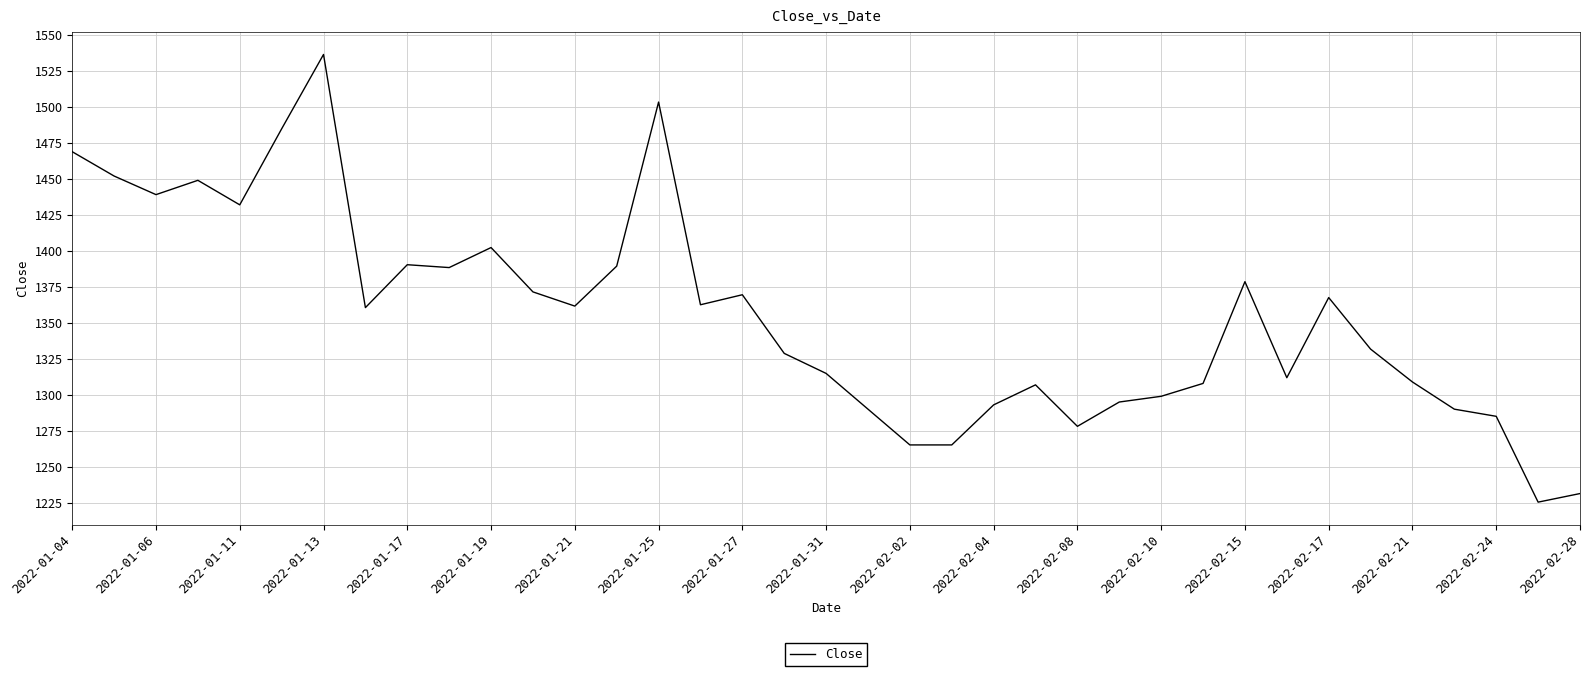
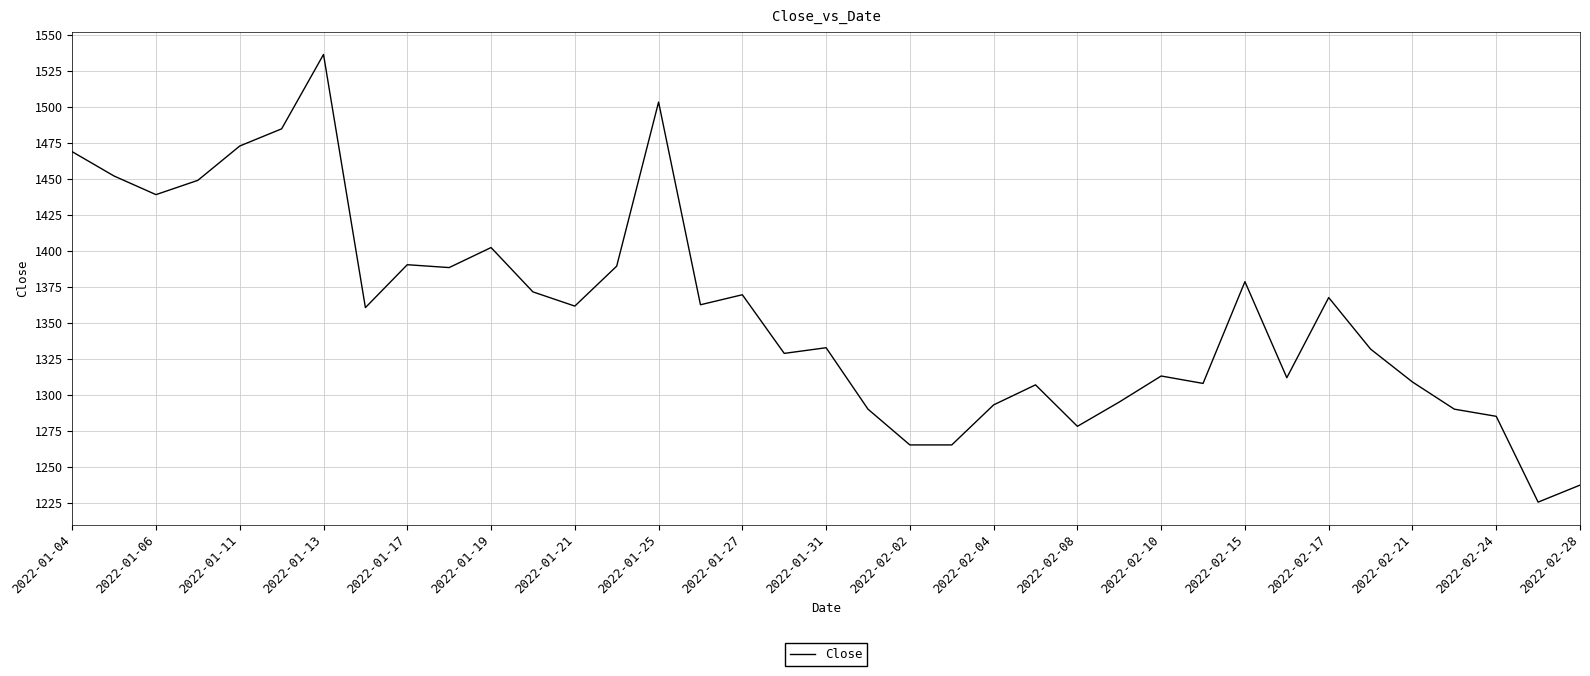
  {
    "2022-01-04": 1469,
    "2022-01-06": 1439,
-   "2022-01-11": 1432,
+   "2022-01-11": 1473,
    "2022-01-13": 1537,
    "2022-01-17": 1391,
    "2022-01-19": 1403,
    "2022-01-21": 1362,
    "2022-01-25": 1504,
    "2022-01-27": 1370,
-   "2022-01-31": 1315,
+   "2022-01-31": 1333,
    "2022-02-02": 1266,
    "2022-02-04": 1293,
    "2022-02-08": 1279,
-   "2022-02-10": 1299,
+   "2022-02-10": 1313,
    "2022-02-15": 1379,
    "2022-02-17": 1368,
    "2022-02-21": 1309,
    "2022-02-24": 1285,
-   "2022-02-28": 1232
+   "2022-02-28": 1238
  }
